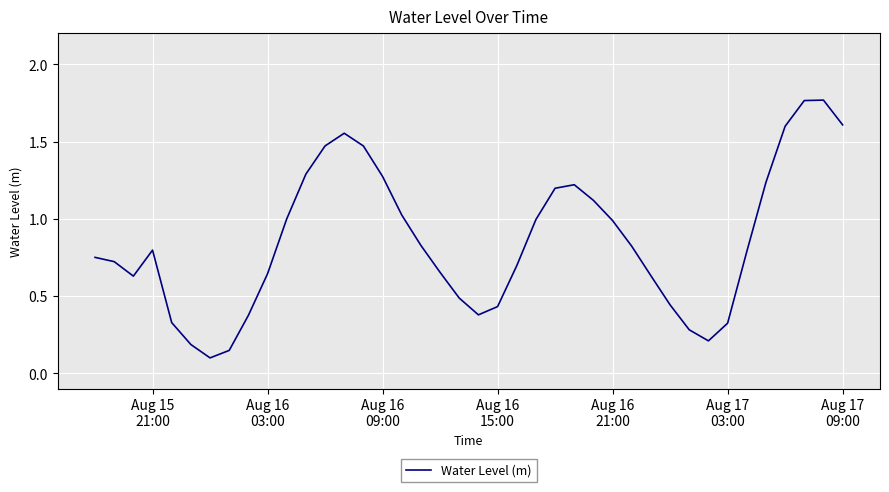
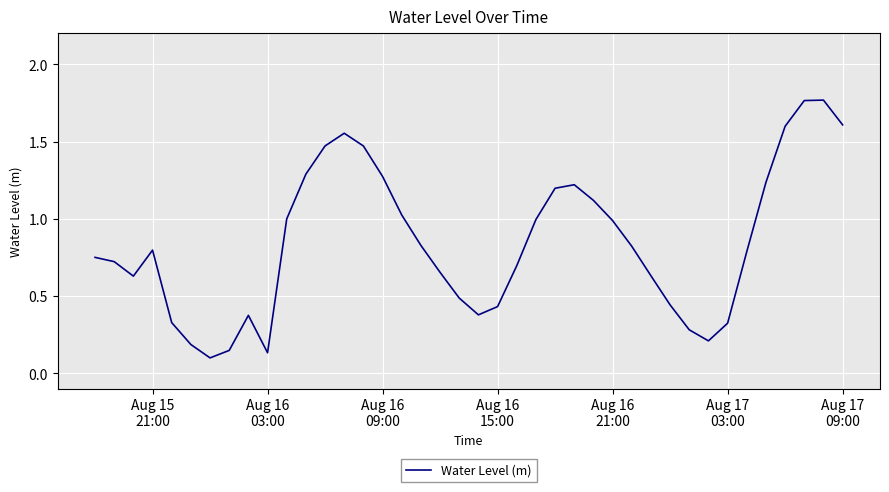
  {
    "Aug 15 21:00": 0.80,
-   "Aug 16 03:00": 0.64,
+   "Aug 16 03:00": 0.13,
    "Aug 16 09:00": 1.27,
    "Aug 16 15:00": 0.43,
    "Aug 16 21:00": 0.99,
    "Aug 17 03:00": 0.32,
    "Aug 17 09:00": 1.61
  }
